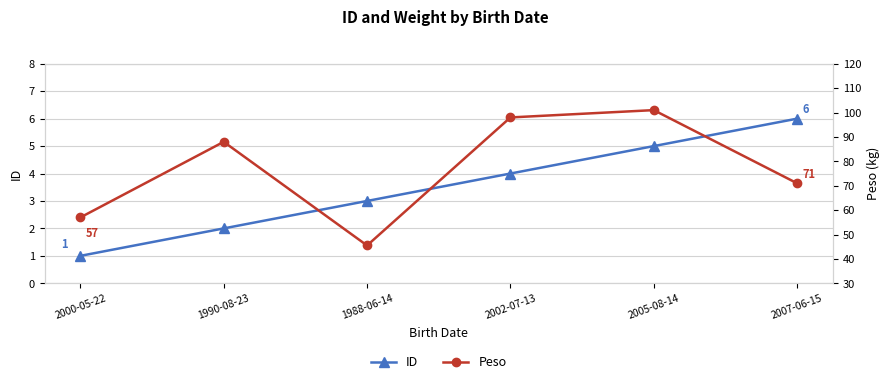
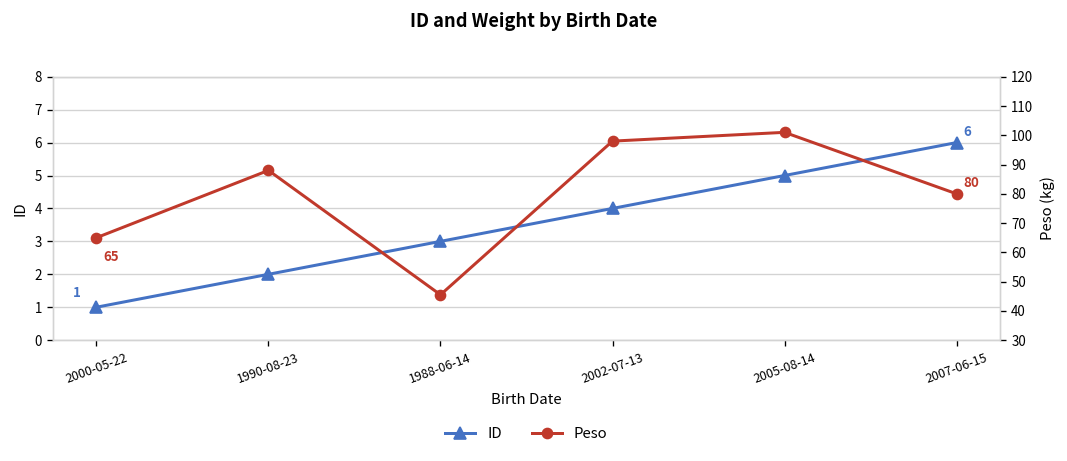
  {
    "ID": {
      "2000-05-22": 1,
      "2007-06-15": 6
    },
    "Peso": {
-     "2000-05-22": 57,
-     "2007-06-15": 71
+     "2000-05-22": 65,
+     "2007-06-15": 80
    }
  }
